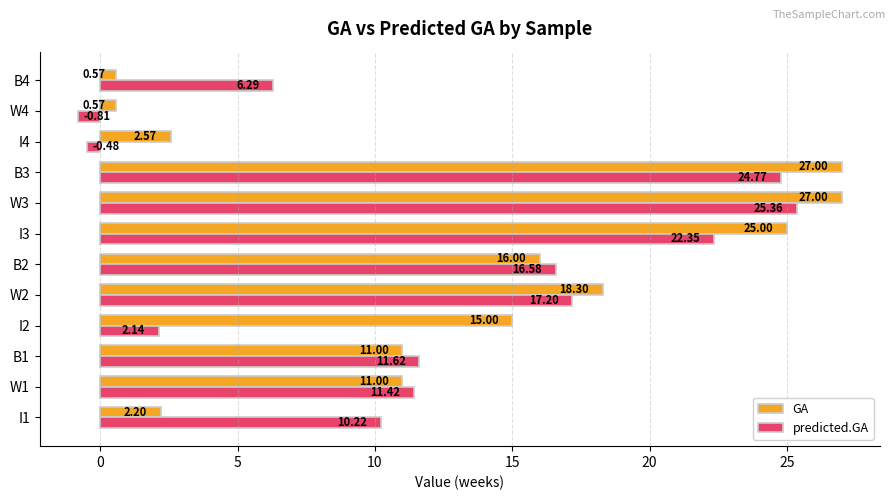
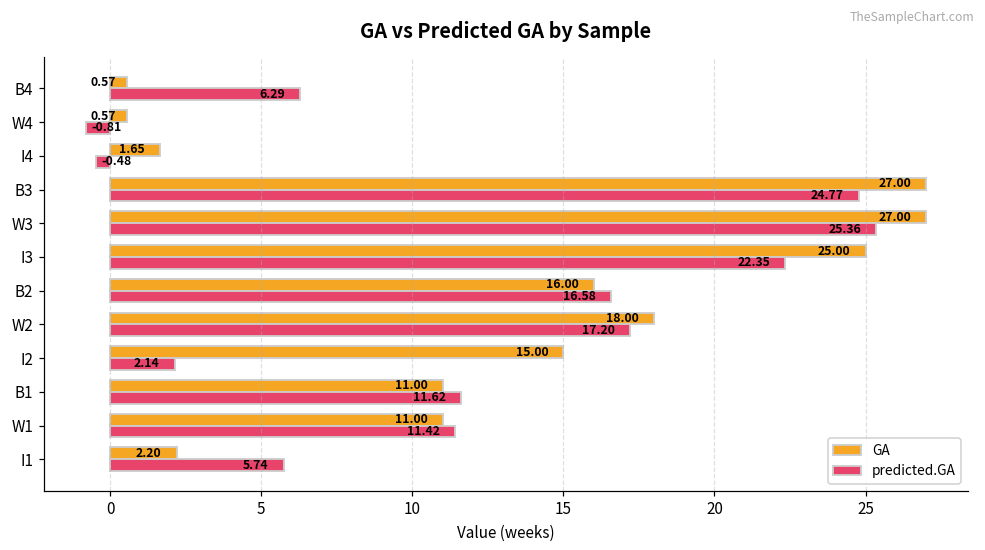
  {
    "GA": {
      "B4": 0.57,
-     "I4": 2.57,
+     "I4": 1.65,
      "B3": 27.00,
      "W3": 27.00,
      "I3": 25.00,
      "B2": 16.00,
-     "W2": 18.30,
+     "W2": 18.00,
      "I2": 15.00,
      "B1": 11.00,
      "W1": 11.00,
      "I1": 2.20
    },
    "predicted.GA": {
      "B4": 6.29,
      "W4": -0.81,
      "I4": -0.48,
      "B3": 24.77,
      "W3": 25.36,
      "I3": 22.35,
      "B2": 16.58,
      "W2": 17.20,
      "I2": 2.14,
      "B1": 11.62,
      "W1": 11.42,
-     "I1": 10.22
+     "I1": 5.74
    }
  }
